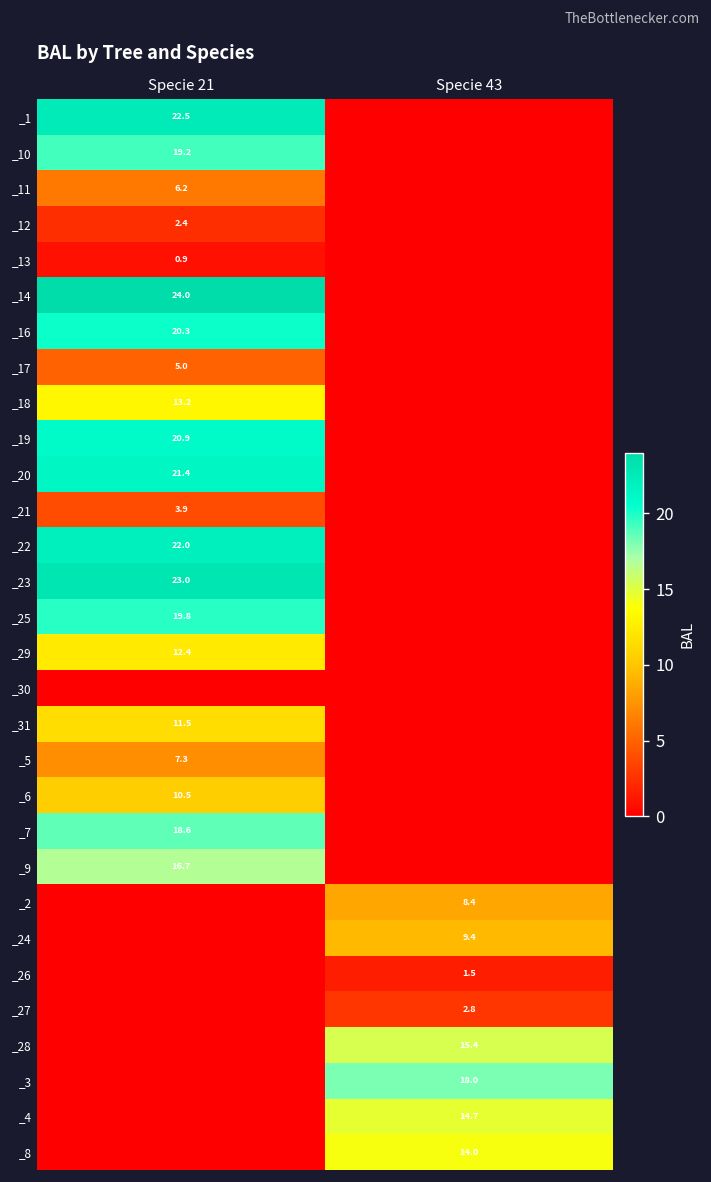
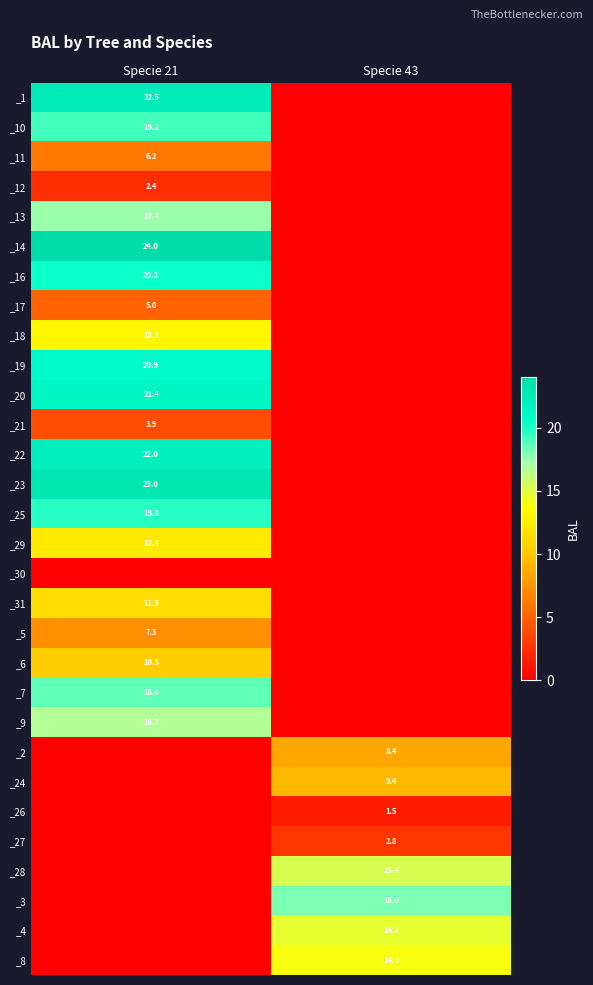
  {
    "_1": {
      "Specie 21": 22.5
    },
    "_10": {
      "Specie 21": 19.2
    },
    "_11": {
      "Specie 21": 6.2
    },
    "_12": {
      "Specie 21": 2.4
    },
    "_13": {
-     "Specie 21": 0.9
+     "Specie 21": 17.4
    },
    "_14": {
      "Specie 21": 24.0
    },
    "_16": {
      "Specie 21": 20.3
    },
    "_17": {
      "Specie 21": 5.0
    },
    "_18": {
      "Specie 21": 13.2
    },
    "_19": {
      "Specie 21": 20.9
    },
    "_20": {
      "Specie 21": 21.4
    },
    "_21": {
      "Specie 21": 3.9
    },
    "_22": {
      "Specie 21": 22.0
    },
    "_23": {
      "Specie 21": 23.0
    },
    "_25": {
      "Specie 21": 19.8
    },
    "_29": {
      "Specie 21": 12.4
    },
    "_31": {
      "Specie 21": 11.5
    },
    "_5": {
      "Specie 21": 7.3
    },
    "_6": {
      "Specie 21": 10.5
    },
    "_7": {
      "Specie 21": 18.6
    },
    "_9": {
      "Specie 21": 16.7
    },
    "_2": {
      "Specie 43": 8.4
    },
    "_24": {
      "Specie 43": 9.4
    },
    "_26": {
      "Specie 43": 1.5
    },
    "_27": {
      "Specie 43": 2.8
    },
    "_28": {
      "Specie 43": 15.4
    },
    "_3": {
      "Specie 43": 18.0
    },
    "_4": {
      "Specie 43": 14.7
    },
    "_8": {
      "Specie 43": 14.0
    }
  }
